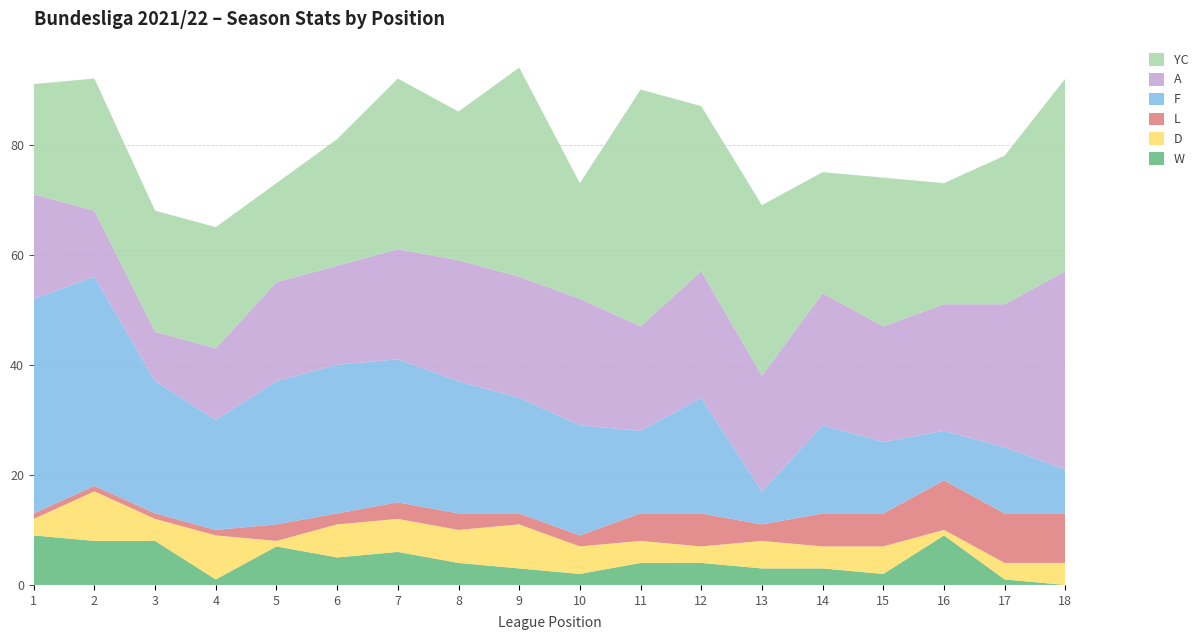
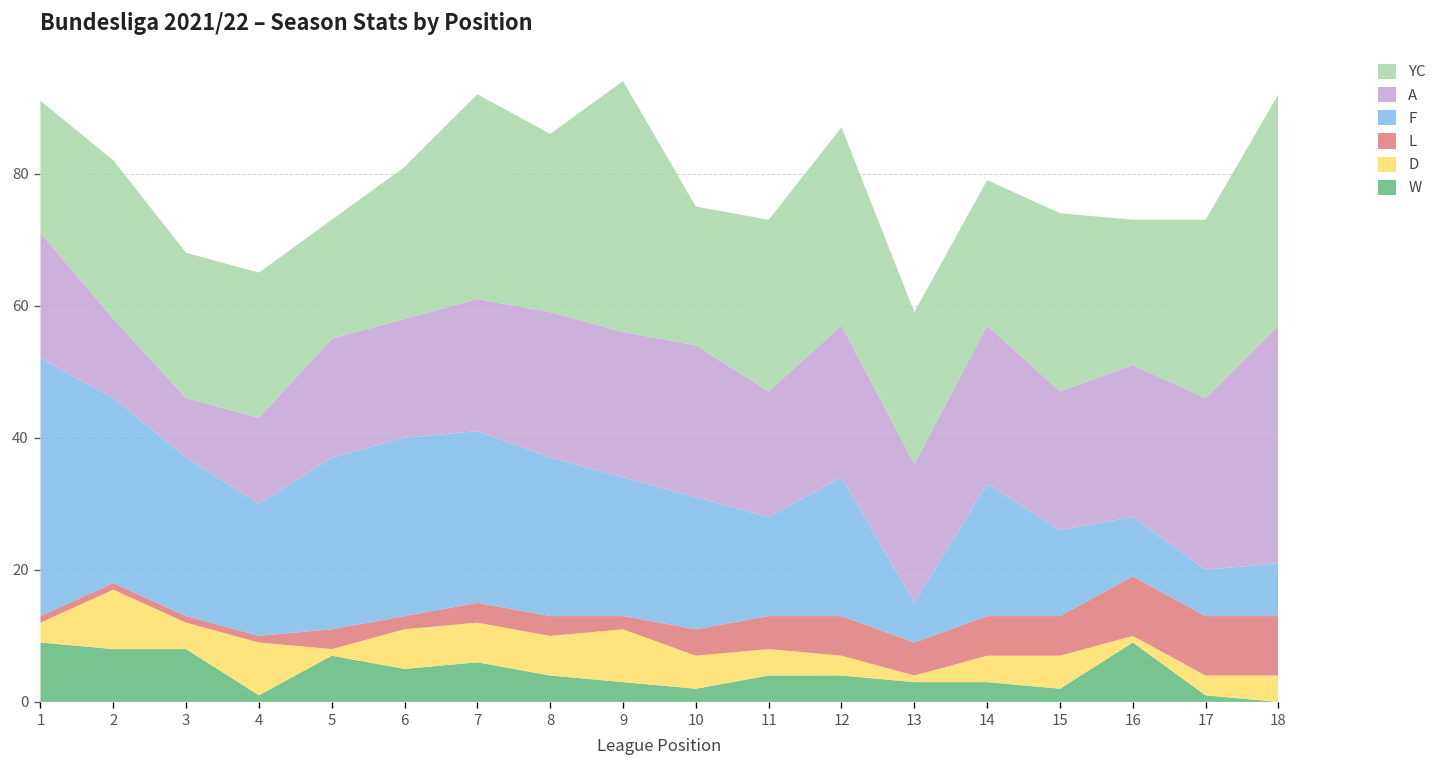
  {
    "W": {
      "1": 9,
      "2": 8,
      "3": 8,
      "4": 1,
      "5": 7,
      "6": 5,
      "7": 6,
      "8": 4,
      "9": 3,
      "10": 2,
      "11": 4,
      "12": 4,
      "13": 3,
      "14": 3,
      "15": 2,
      "16": 9,
      "17": 1,
      "18": 0
    },
    "D": {
-     "13": 5
+     "13": 1
    },
    "L": {
-     "10": 2,
-     "13": 3
+     "10": 4,
+     "13": 5
    },
    "F": {
      "1": 39,
-     "2": 38,
+     "2": 28,
      "3": 24,
      "4": 20,
      "5": 26,
      "6": 27,
      "7": 26,
      "8": 24,
      "9": 21,
      "10": 20,
      "11": 15,
      "12": 21,
      "13": 6,
-     "14": 16,
+     "14": 20,
      "15": 13,
      "16": 9,
-     "17": 12,
+     "17": 7,
      "18": 8
    },
    "A": {
      "1": 19,
      "2": 12,
      "3": 9,
      "4": 13,
      "5": 18,
      "6": 18,
      "7": 20,
      "8": 22,
      "9": 22,
      "10": 23,
      "11": 19,
      "12": 23,
      "13": 21,
      "14": 24,
      "15": 21,
      "16": 23,
      "17": 26,
      "18": 36
    },
    "YC": {
      "1": 20,
      "2": 24,
      "3": 22,
      "4": 22,
      "5": 18,
      "6": 23,
      "7": 31,
      "8": 27,
      "9": 38,
      "10": 21,
-     "11": 43,
+     "11": 26,
      "12": 30,
-     "13": 31,
+     "13": 23,
      "14": 22,
      "15": 27,
      "16": 22,
      "17": 27,
      "18": 35
    }
  }
